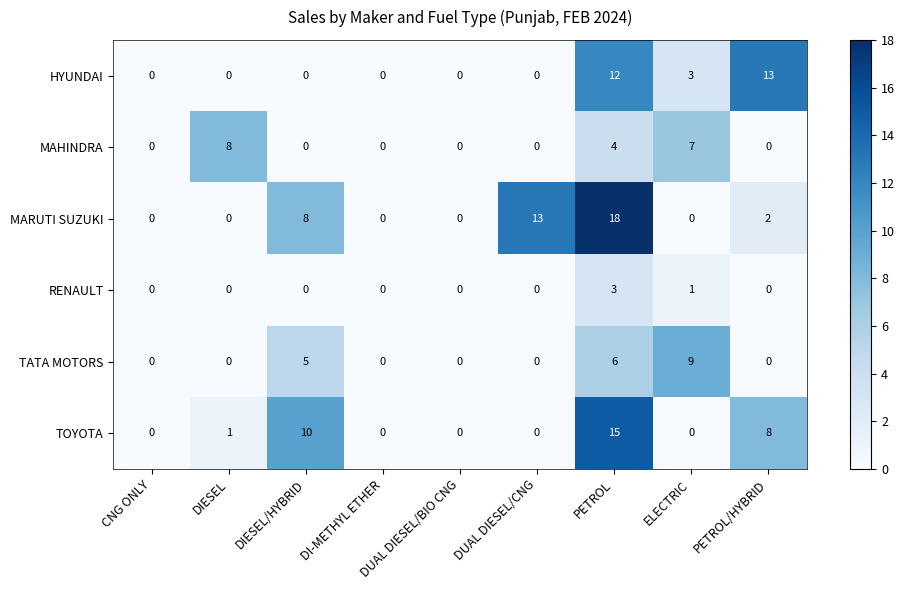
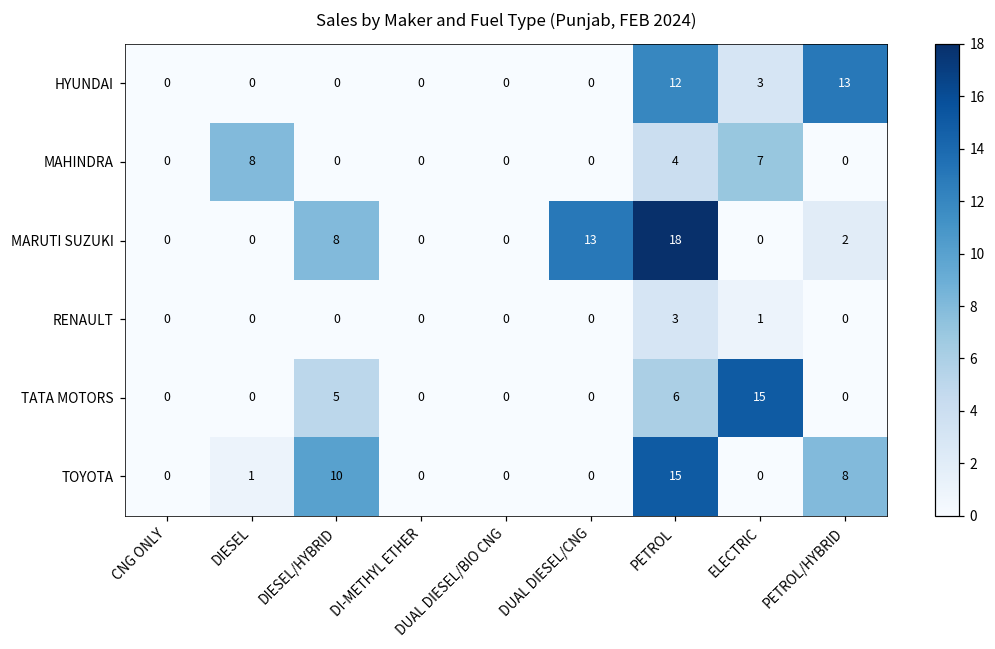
  {
    "HYUNDAI": {
      "CNG ONLY": 0,
      "DIESEL": 0,
      "DIESEL/HYBRID": 0,
      "DI-METHYL ETHER": 0,
      "DUAL DIESEL/BIO CNG": 0,
      "DUAL DIESEL/CNG": 0,
      "PETROL": 12,
      "ELECTRIC": 3,
      "PETROL/HYBRID": 13
    },
    "MAHINDRA": {
      "CNG ONLY": 0,
      "DIESEL": 8,
      "DIESEL/HYBRID": 0,
      "DI-METHYL ETHER": 0,
      "DUAL DIESEL/BIO CNG": 0,
      "DUAL DIESEL/CNG": 0,
      "PETROL": 4,
      "ELECTRIC": 7,
      "PETROL/HYBRID": 0
    },
    "MARUTI SUZUKI": {
      "CNG ONLY": 0,
      "DIESEL": 0,
      "DIESEL/HYBRID": 8,
      "DI-METHYL ETHER": 0,
      "DUAL DIESEL/BIO CNG": 0,
      "DUAL DIESEL/CNG": 13,
      "PETROL": 18,
      "ELECTRIC": 0,
      "PETROL/HYBRID": 2
    },
    "RENAULT": {
      "CNG ONLY": 0,
      "DIESEL": 0,
      "DIESEL/HYBRID": 0,
      "DI-METHYL ETHER": 0,
      "DUAL DIESEL/BIO CNG": 0,
      "DUAL DIESEL/CNG": 0,
      "PETROL": 3,
      "ELECTRIC": 1,
      "PETROL/HYBRID": 0
    },
    "TATA MOTORS": {
      "CNG ONLY": 0,
      "DIESEL": 0,
      "DIESEL/HYBRID": 5,
      "DI-METHYL ETHER": 0,
      "DUAL DIESEL/BIO CNG": 0,
      "DUAL DIESEL/CNG": 0,
      "PETROL": 6,
-     "ELECTRIC": 9,
+     "ELECTRIC": 15,
      "PETROL/HYBRID": 0
    },
    "TOYOTA": {
      "CNG ONLY": 0,
      "DIESEL": 1,
      "DIESEL/HYBRID": 10,
      "DI-METHYL ETHER": 0,
      "DUAL DIESEL/BIO CNG": 0,
      "DUAL DIESEL/CNG": 0,
      "PETROL": 15,
      "ELECTRIC": 0,
      "PETROL/HYBRID": 8
    }
  }
